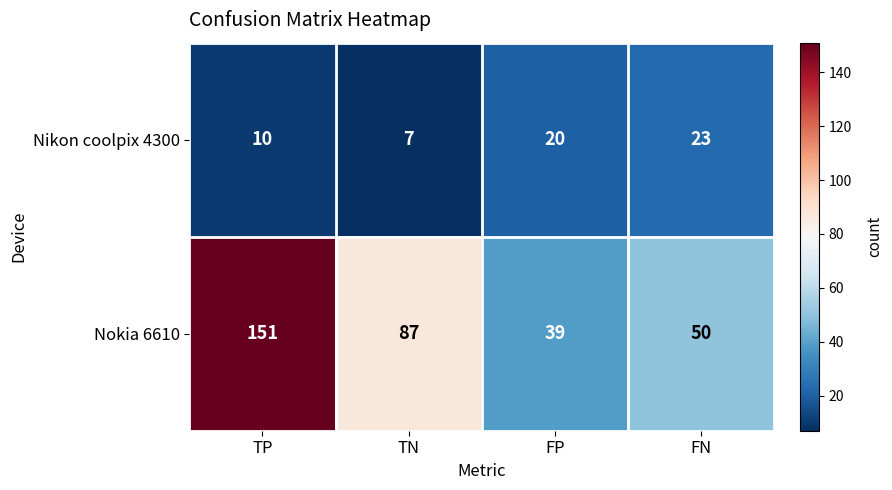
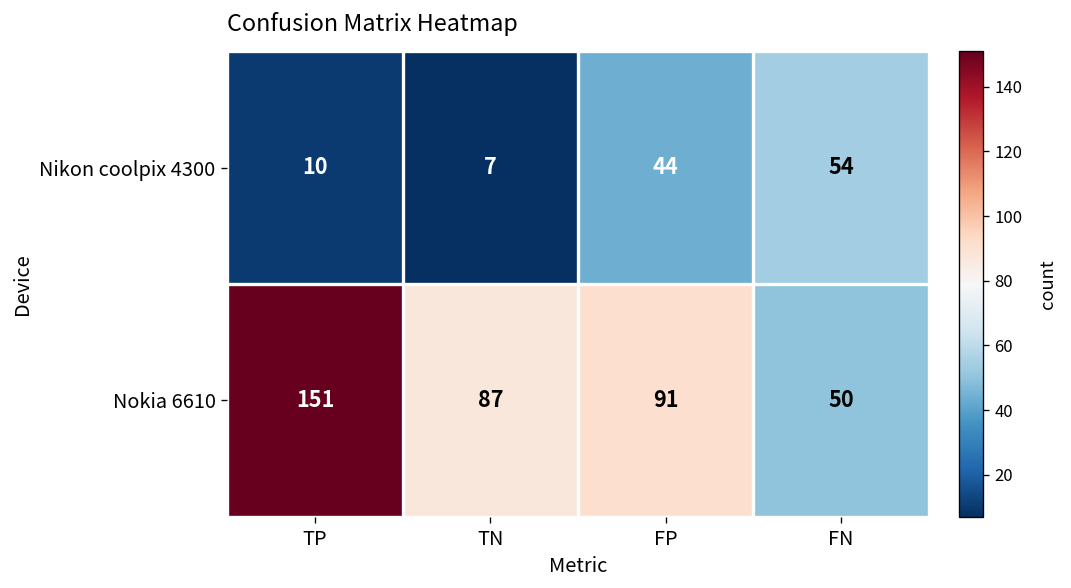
  {
    "Nikon coolpix 4300": {
      "TP": 10,
      "TN": 7,
-     "FP": 20,
-     "FN": 23
+     "FP": 44,
+     "FN": 54
    },
    "Nokia 6610": {
      "TP": 151,
      "TN": 87,
-     "FP": 39,
+     "FP": 91,
      "FN": 50
    }
  }
